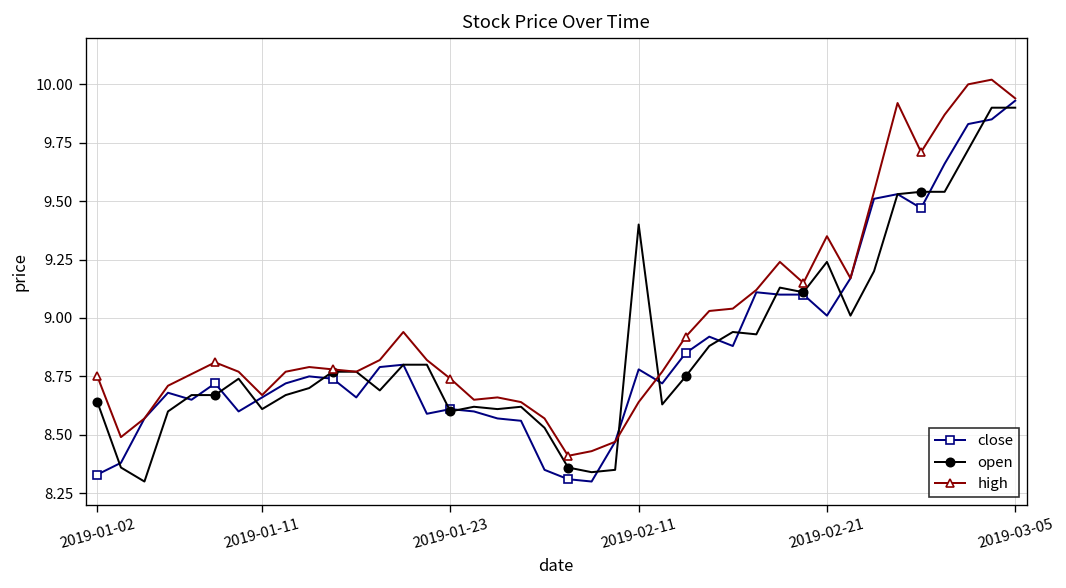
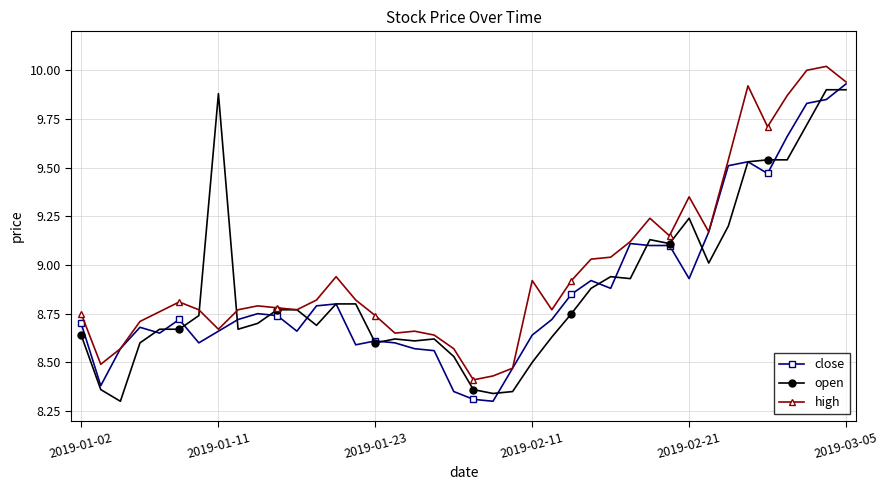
  {
    "close": {
-     "2019-01-02": 8.33,
-     "2019-02-11": 8.78,
-     "2019-02-21": 9.01
+     "2019-01-02": 8.70,
+     "2019-02-11": 8.64,
+     "2019-02-21": 8.93
    },
    "open": {
      "2019-01-02": 8.64,
-     "2019-01-11": 8.61,
-     "2019-02-11": 9.4,
+     "2019-01-11": 9.88,
+     "2019-02-11": 8.5,
      "2019-02-21": 9.24,
      "2019-03-05": 9.90
    },
    "high": {
      "2019-01-02": 8.75,
      "2019-01-23": 8.74,
-     "2019-02-11": 8.64,
+     "2019-02-11": 8.92,
      "2019-02-21": 9.35
    }
  }
